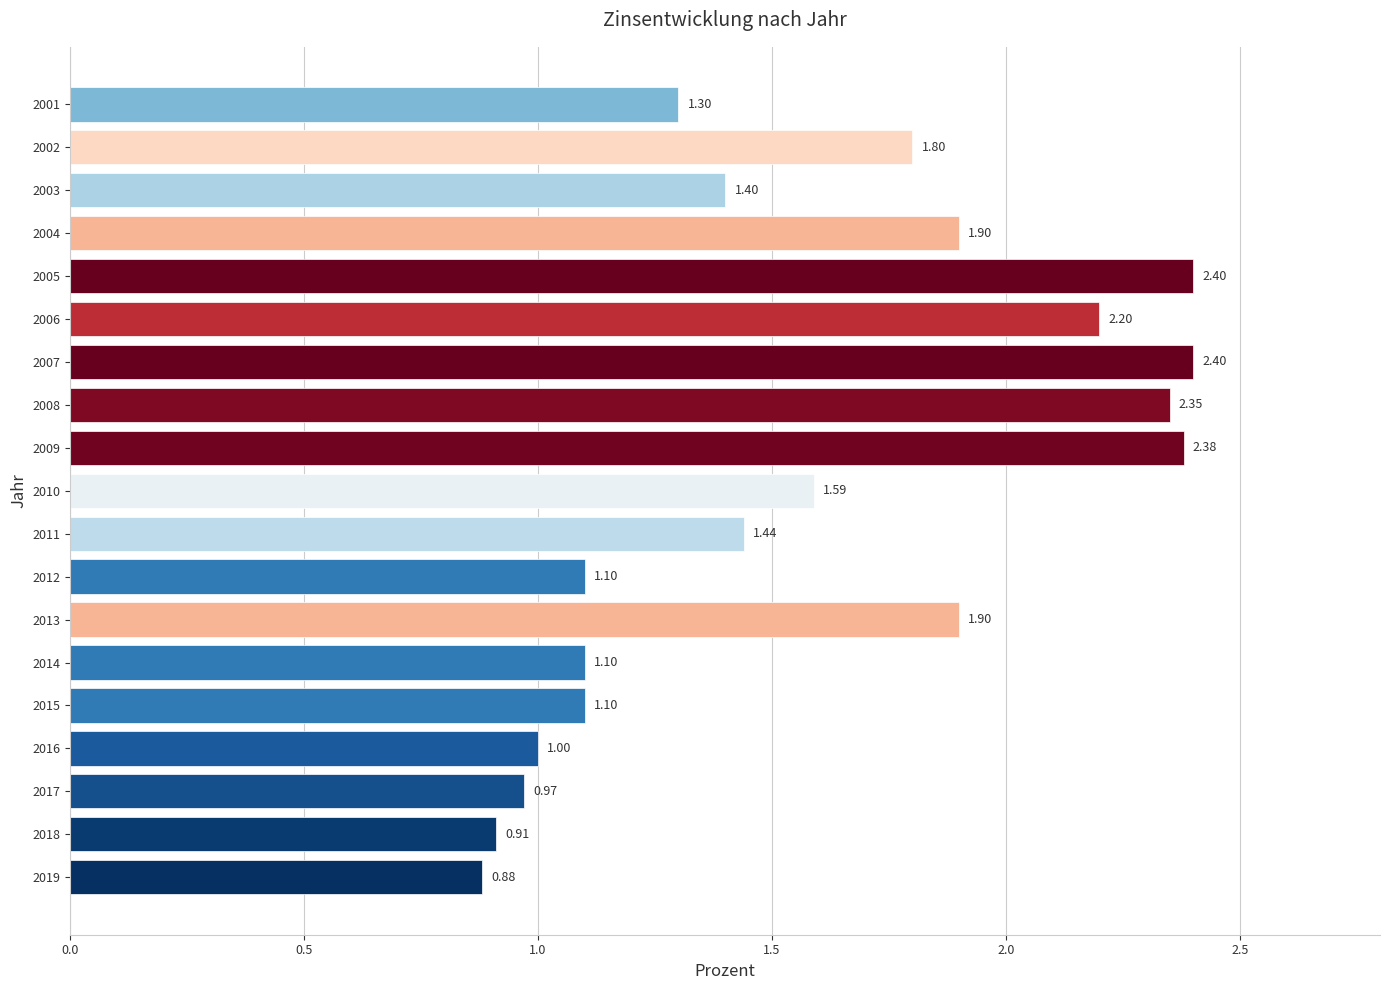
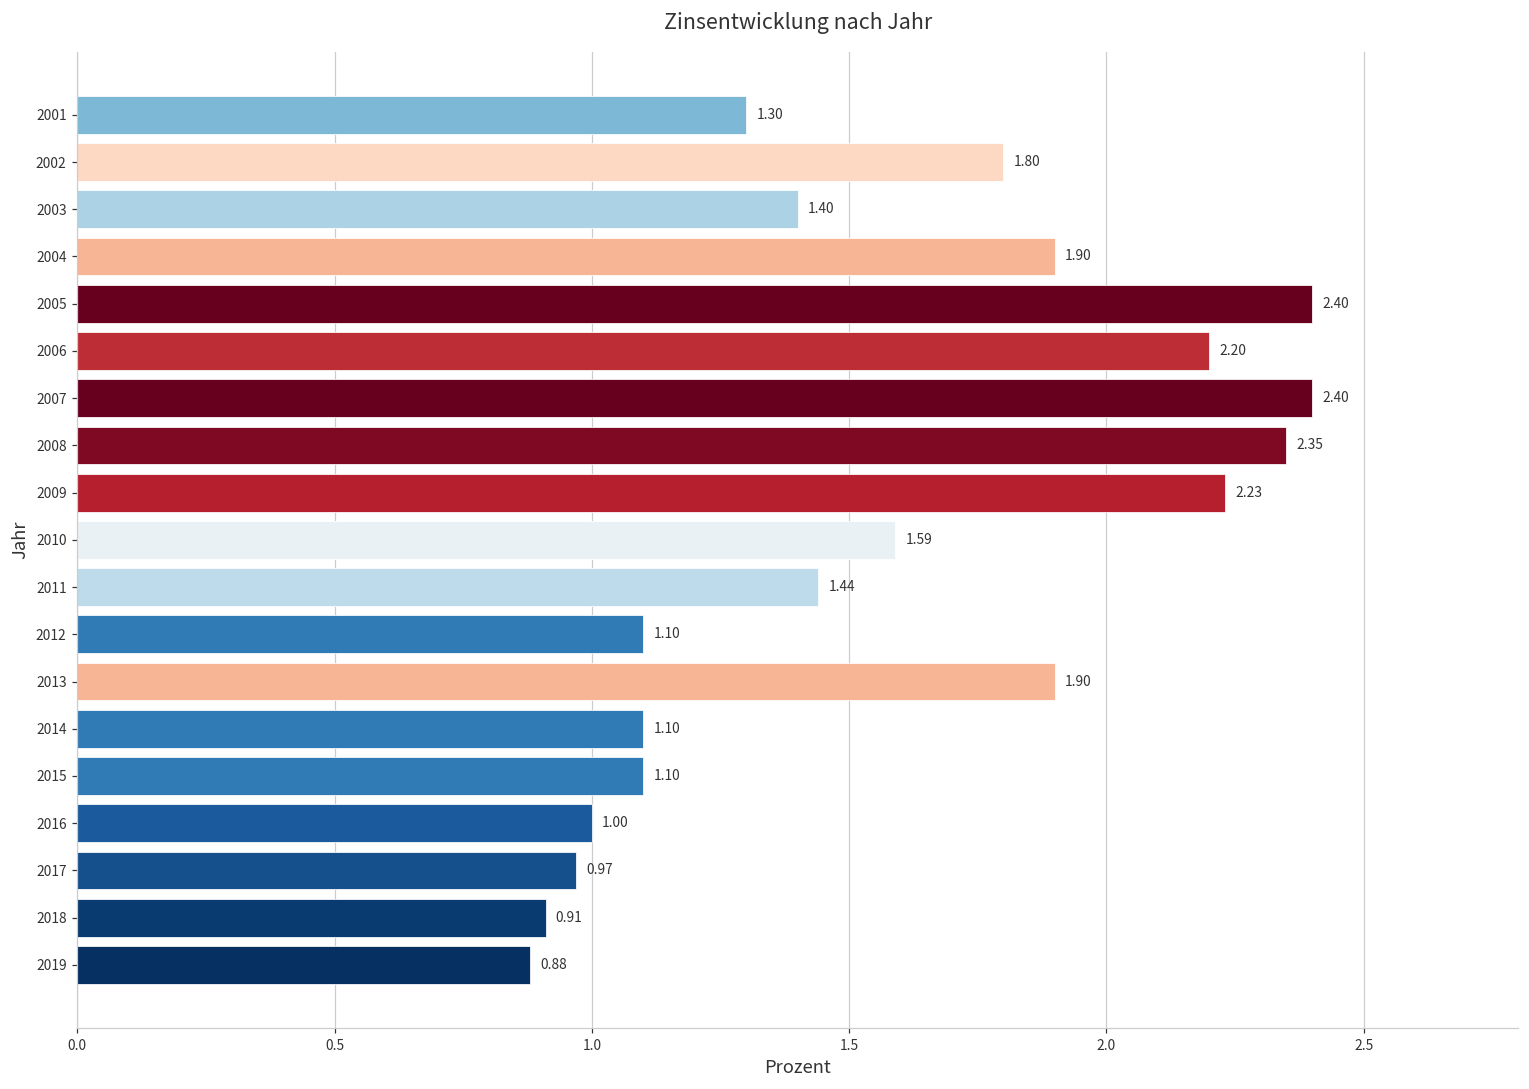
  {
    "2001": 1.30,
    "2002": 1.80,
    "2003": 1.40,
    "2004": 1.90,
    "2005": 2.40,
    "2006": 2.20,
    "2007": 2.40,
    "2008": 2.35,
-   "2009": 2.38,
+   "2009": 2.23,
    "2010": 1.59,
    "2011": 1.44,
    "2012": 1.10,
    "2013": 1.90,
    "2014": 1.10,
    "2015": 1.10,
    "2016": 1.00,
    "2017": 0.97,
    "2018": 0.91,
    "2019": 0.88
  }
